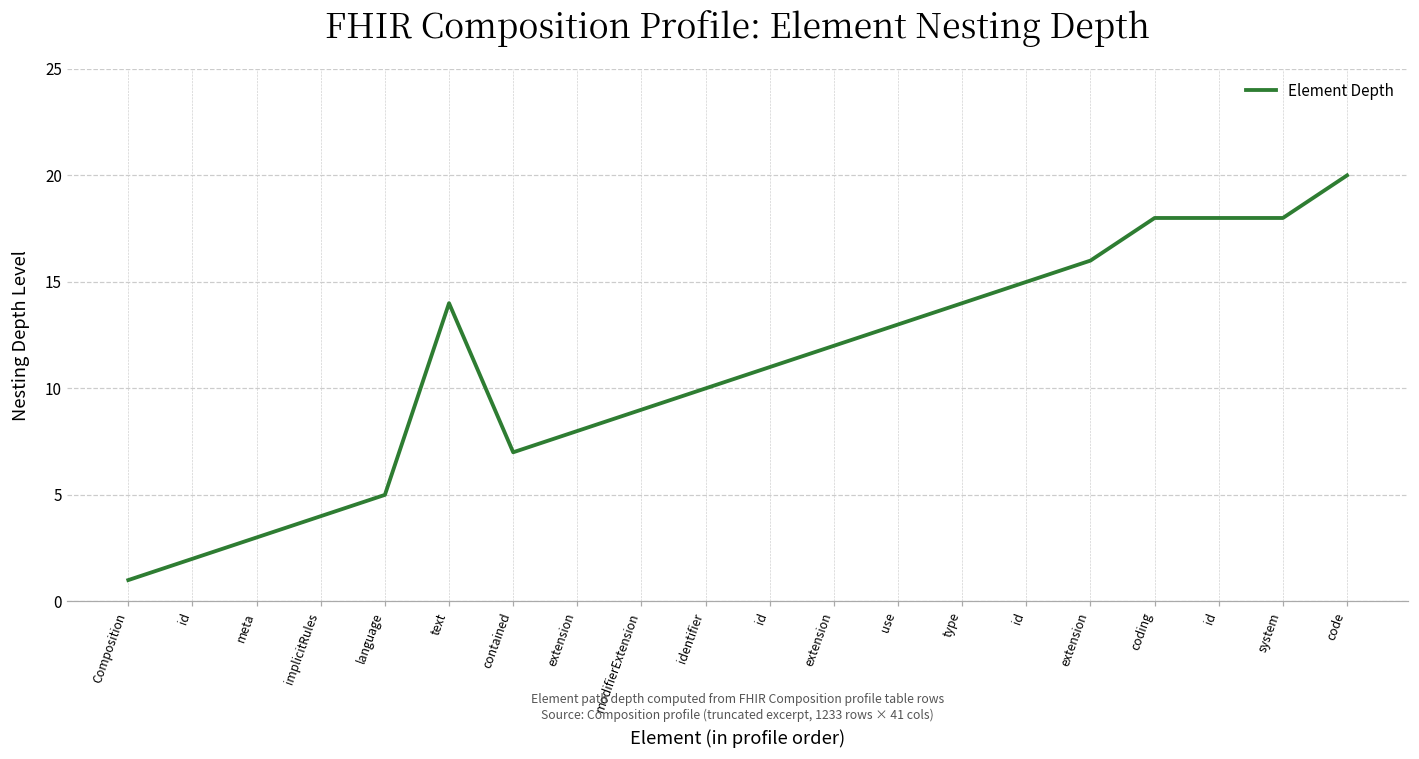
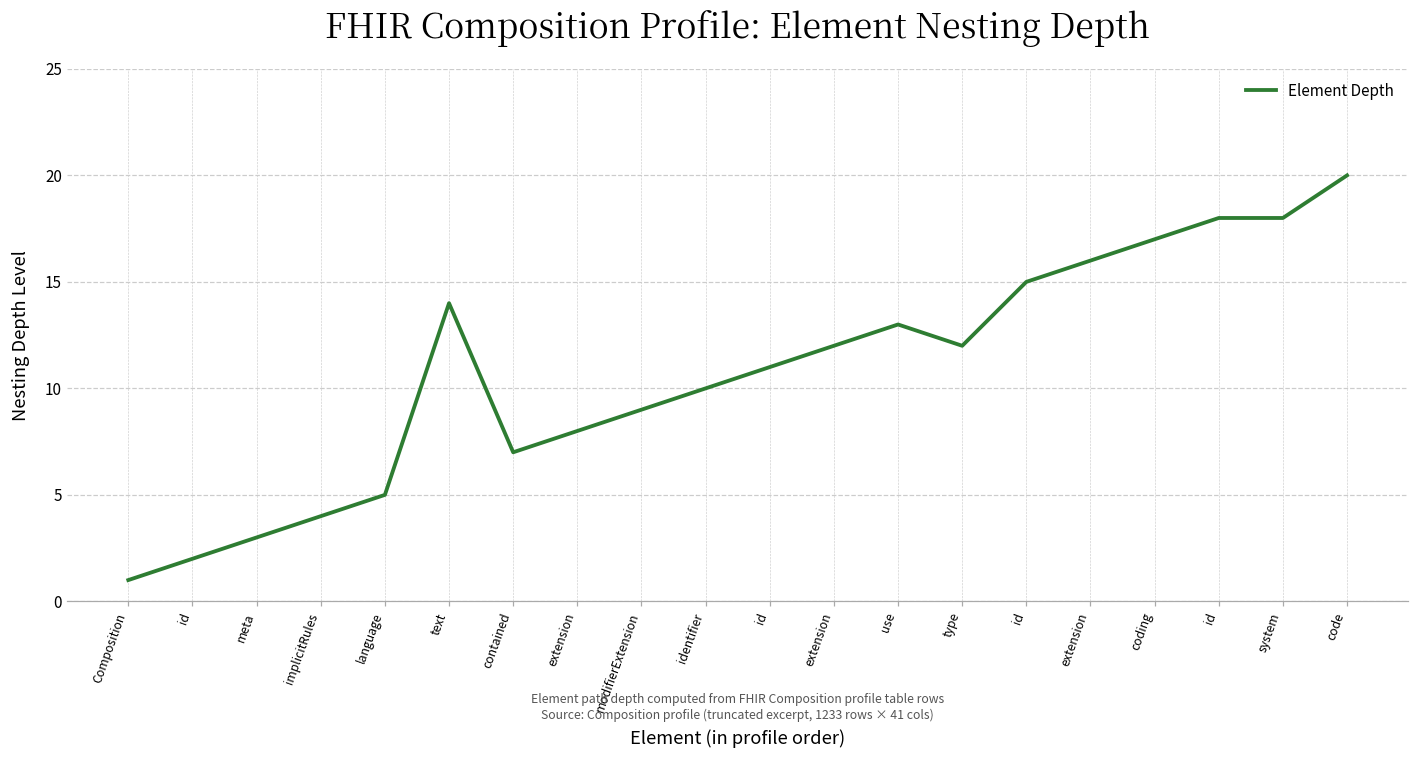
  {
    "Composition": 1,
    "meta": 3,
    "implicitRules": 4,
    "language": 5,
    "text": 14,
    "contained": 7,
    "modifierExtension": 9,
    "identifier": 10,
    "use": 13,
-   "type": 14,
-   "coding": 18,
+   "type": 12,
+   "coding": 17,
    "system": 18,
    "code": 20
  }
